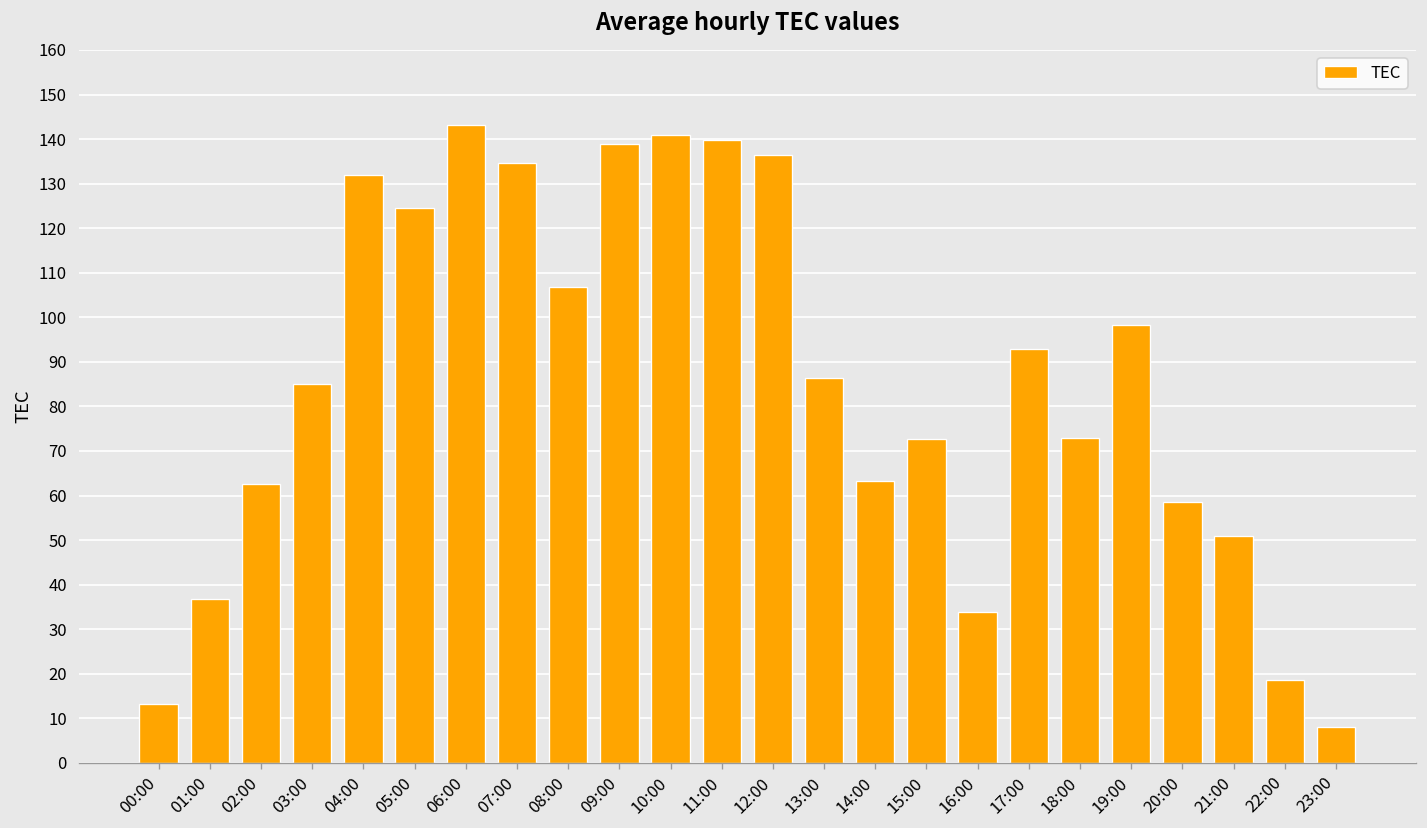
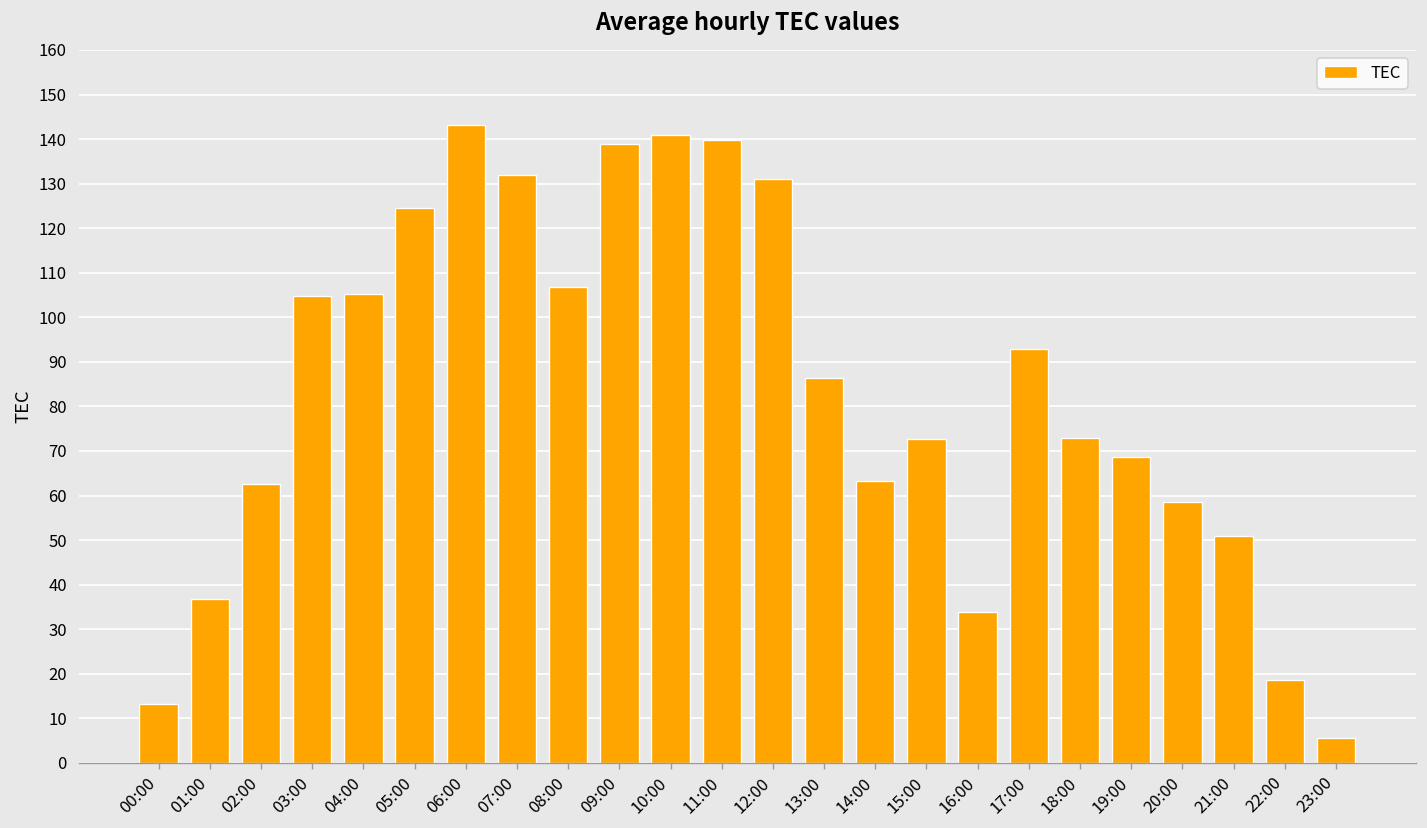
  {
    "00:00": 13,
    "01:00": 37,
    "02:00": 63,
-   "03:00": 85,
-   "04:00": 132,
+   "03:00": 105,
+   "04:00": 105,
    "05:00": 124,
    "06:00": 143,
-   "07:00": 135,
+   "07:00": 132,
    "08:00": 107,
    "09:00": 139,
    "10:00": 141,
    "11:00": 140,
-   "12:00": 136,
+   "12:00": 131,
    "13:00": 86,
    "14:00": 63,
    "15:00": 73,
    "16:00": 34,
    "17:00": 93,
    "18:00": 73,
-   "19:00": 98,
+   "19:00": 69,
    "20:00": 58,
    "21:00": 51,
    "22:00": 19,
-   "23:00": 8
+   "23:00": 6
  }
